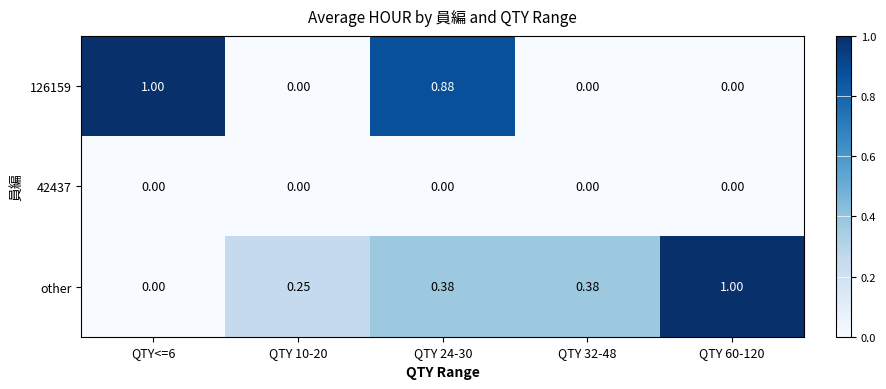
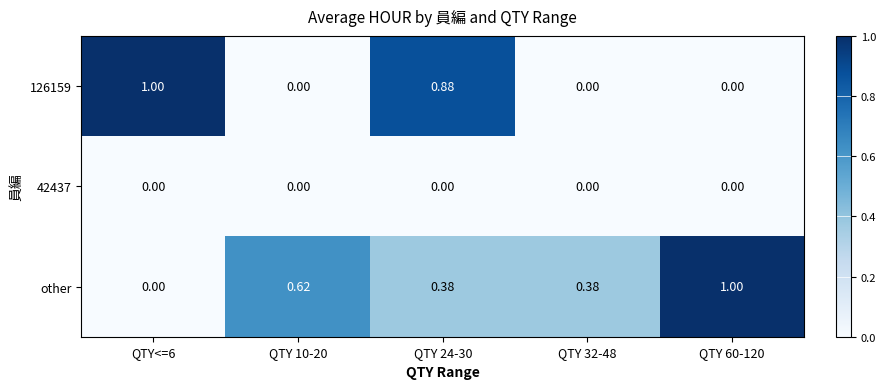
  {
    "126159": {
      "QTY<=6": 1.00,
      "QTY 10-20": 0.00,
      "QTY 24-30": 0.88,
      "QTY 32-48": 0.00,
      "QTY 60-120": 0.00
    },
    "42437": {
      "QTY<=6": 0.00,
      "QTY 10-20": 0.00,
      "QTY 24-30": 0.00,
      "QTY 32-48": 0.00,
      "QTY 60-120": 0.00
    },
    "other": {
      "QTY<=6": 0.00,
-     "QTY 10-20": 0.25,
+     "QTY 10-20": 0.62,
      "QTY 24-30": 0.38,
      "QTY 32-48": 0.38,
      "QTY 60-120": 1.00
    }
  }
